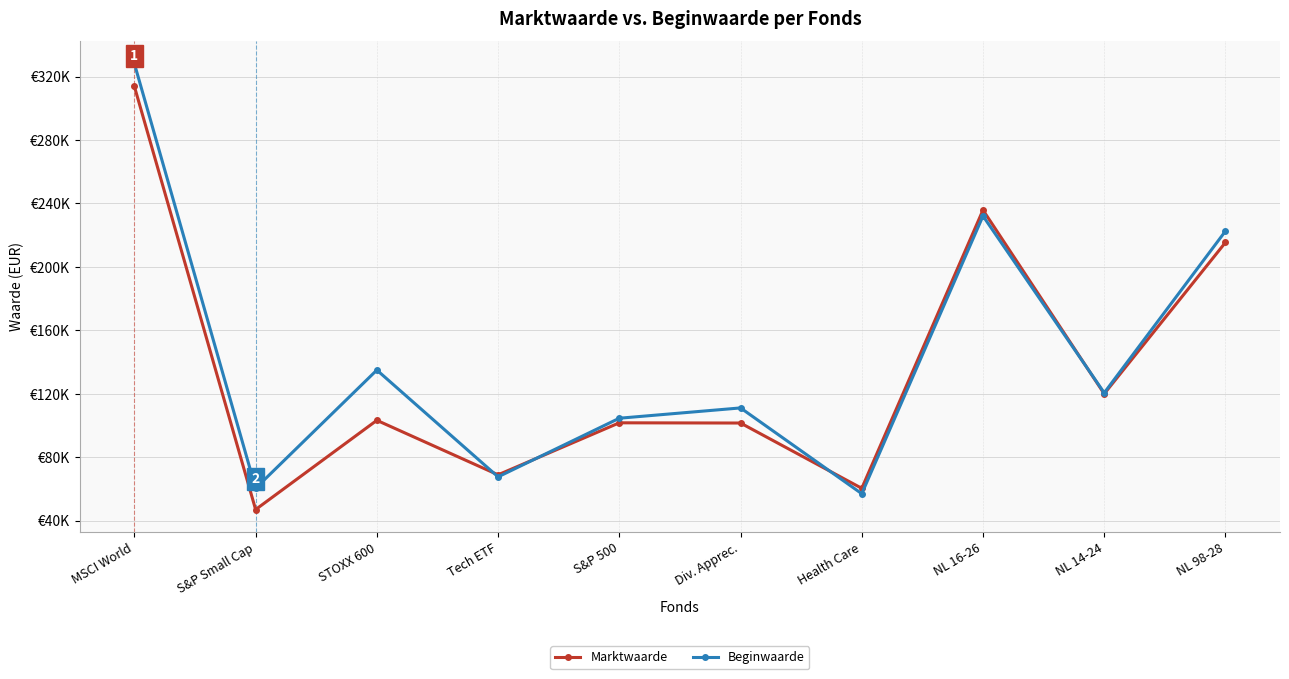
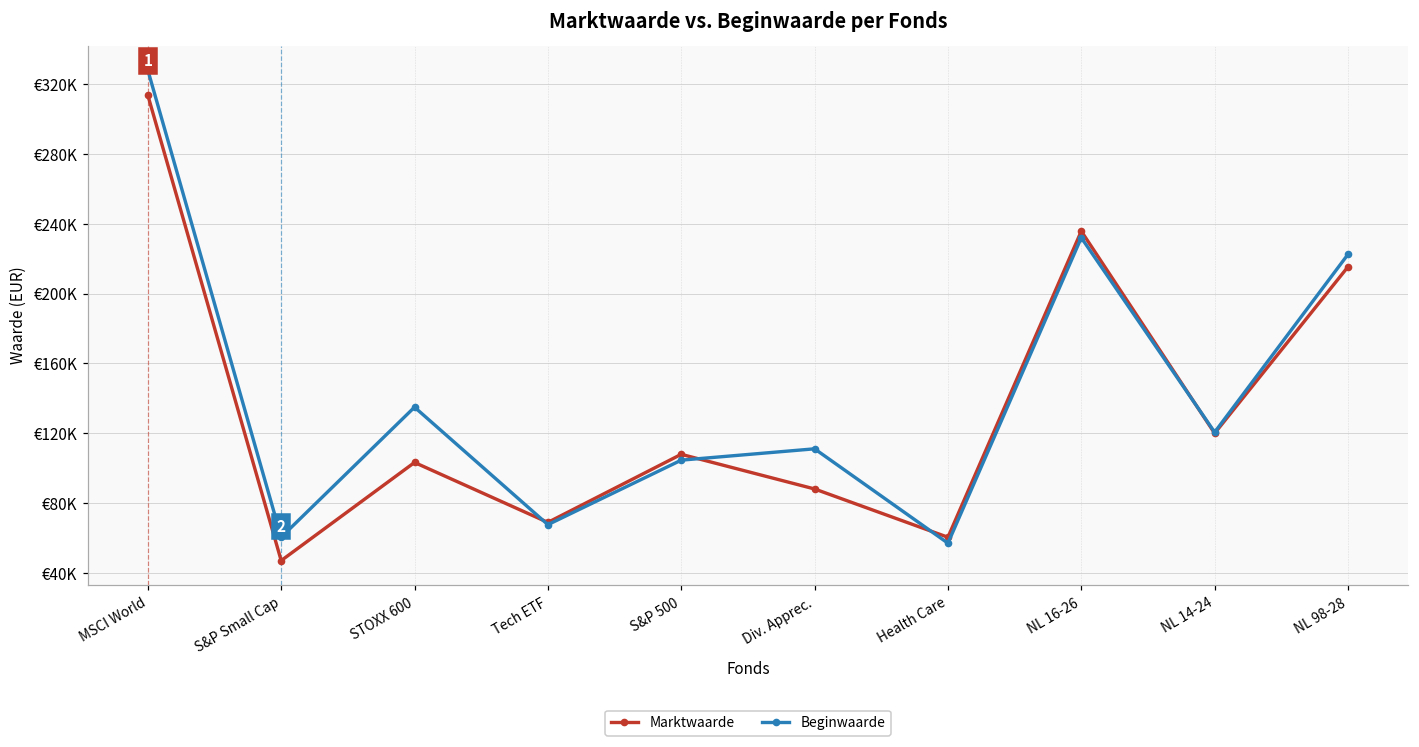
  {
    "Marktwaarde": {
      "MSCI World": "€314000",
      "S&P Small Cap": "€47000",
      "STOXX 600": "€103000",
-     "S&P 500": "€102000",
-     "Div. Apprec.": "€102000",
+     "S&P 500": "€108000",
+     "Div. Apprec.": "€88000",
      "Health Care": "€60000",
      "NL 16-26": "€236000",
      "NL 98-28": "€215000"
    },
    "Beginwaarde": {
      "STOXX 600": "€135000",
      "S&P 500": "€105000",
      "Div. Apprec.": "€111000",
      "Health Care": "€57000",
      "NL 16-26": "€232000",
      "NL 98-28": "€223000"
    }
  }
